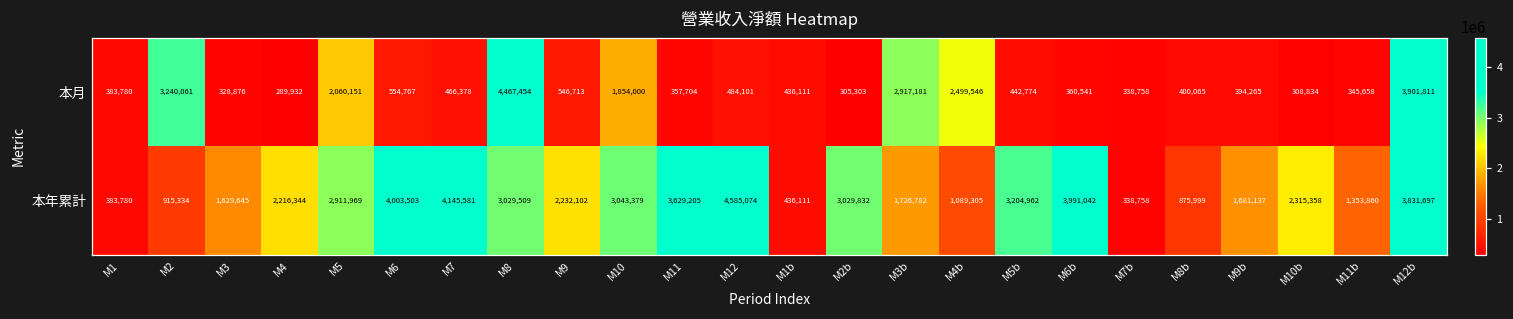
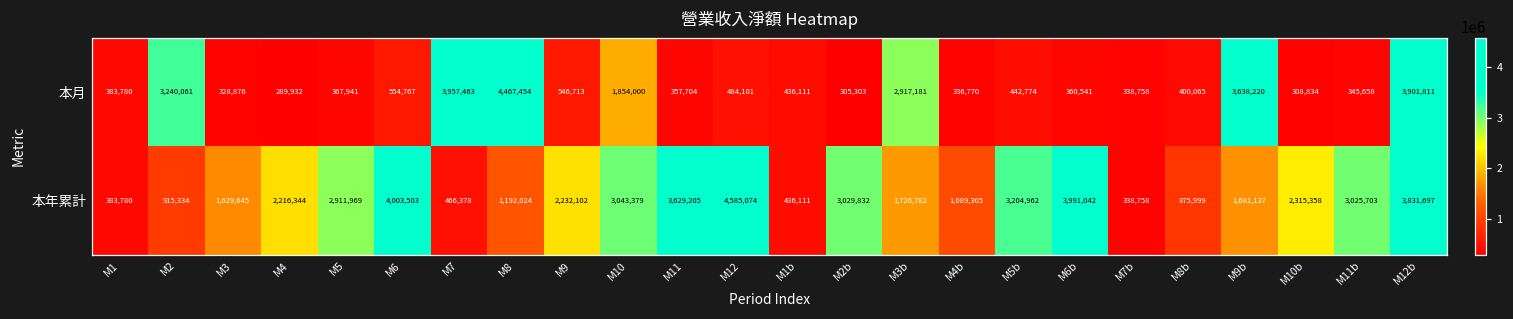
  {
    "本月": {
      "M1": "383,780",
      "M2": "3,240,061",
      "M3": "328,876",
      "M4": "289,932",
-     "M5": "2,060,151",
+     "M5": "367,941",
      "M6": "554,767",
-     "M7": "466,378",
+     "M7": "3,957,463",
      "M8": "4,467,454",
      "M9": "546,713",
      "M10": "1,854,000",
      "M11": "357,704",
      "M12": "484,101",
      "M1b": "436,111",
      "M2b": "305,303",
      "M3b": "2,917,181",
-     "M4b": "2,499,546",
+     "M4b": "336,770",
      "M5b": "442,774",
      "M6b": "360,541",
      "M7b": "338,758",
      "M8b": "400,065",
-     "M9b": "394,265",
+     "M9b": "3,638,220",
      "M10b": "308,834",
      "M11b": "345,658",
      "M12b": "3,901,811"
    },
    "本年累計": {
      "M1": "383,780",
      "M2": "915,334",
      "M3": "1,629,645",
      "M4": "2,216,344",
      "M5": "2,911,969",
      "M6": "4,003,503",
-     "M7": "4,145,581",
-     "M8": "3,029,509",
+     "M7": "466,378",
+     "M8": "1,192,024",
      "M9": "2,232,102",
      "M10": "3,043,379",
      "M11": "3,629,205",
      "M12": "4,585,074",
      "M1b": "436,111",
      "M2b": "3,029,832",
      "M3b": "1,726,782",
      "M4b": "1,089,305",
      "M5b": "3,204,962",
      "M6b": "3,991,042",
      "M7b": "338,758",
      "M8b": "875,999",
      "M9b": "1,681,137",
      "M10b": "2,315,358",
-     "M11b": "1,353,860",
+     "M11b": "3,025,703",
      "M12b": "3,831,697"
    }
  }
